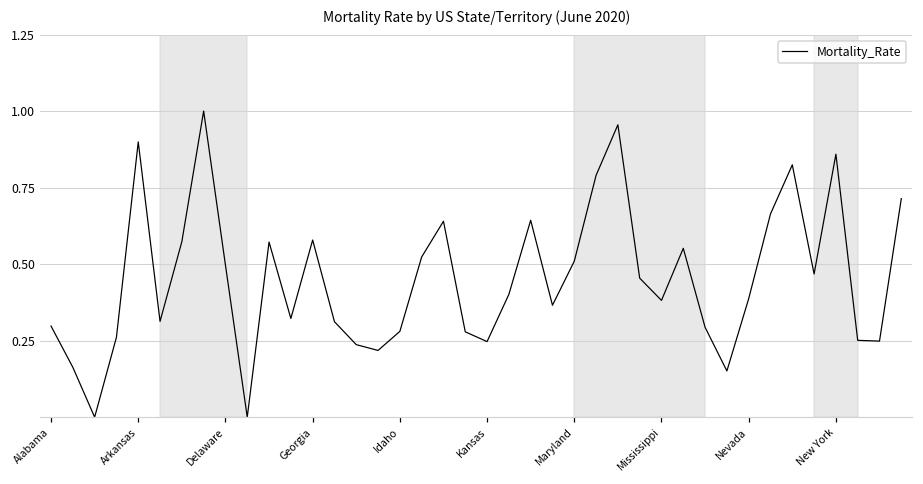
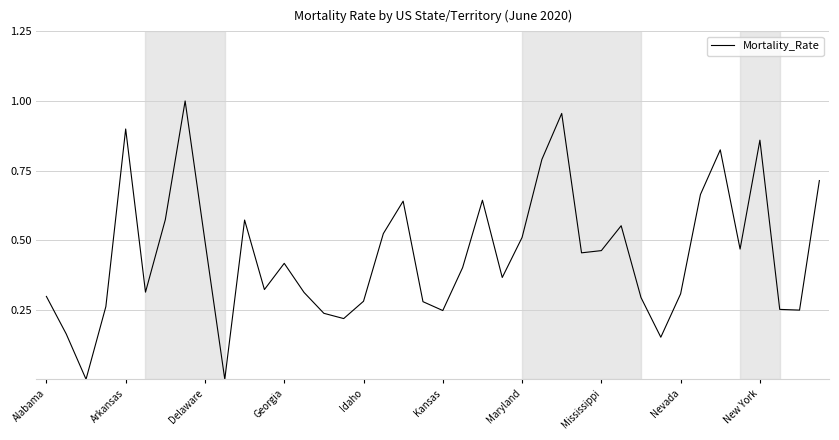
  {
    "Alabama": 0.30,
    "Arkansas": 0.90,
    "Delaware": 0.50,
-   "Georgia": 0.58,
+   "Georgia": 0.42,
    "Idaho": 0.28,
    "Kansas": 0.25,
    "Maryland": 0.51,
-   "Mississippi": 0.38,
-   "Nevada": 0.39,
+   "Mississippi": 0.46,
+   "Nevada": 0.31,
    "New York": 0.86
  }
